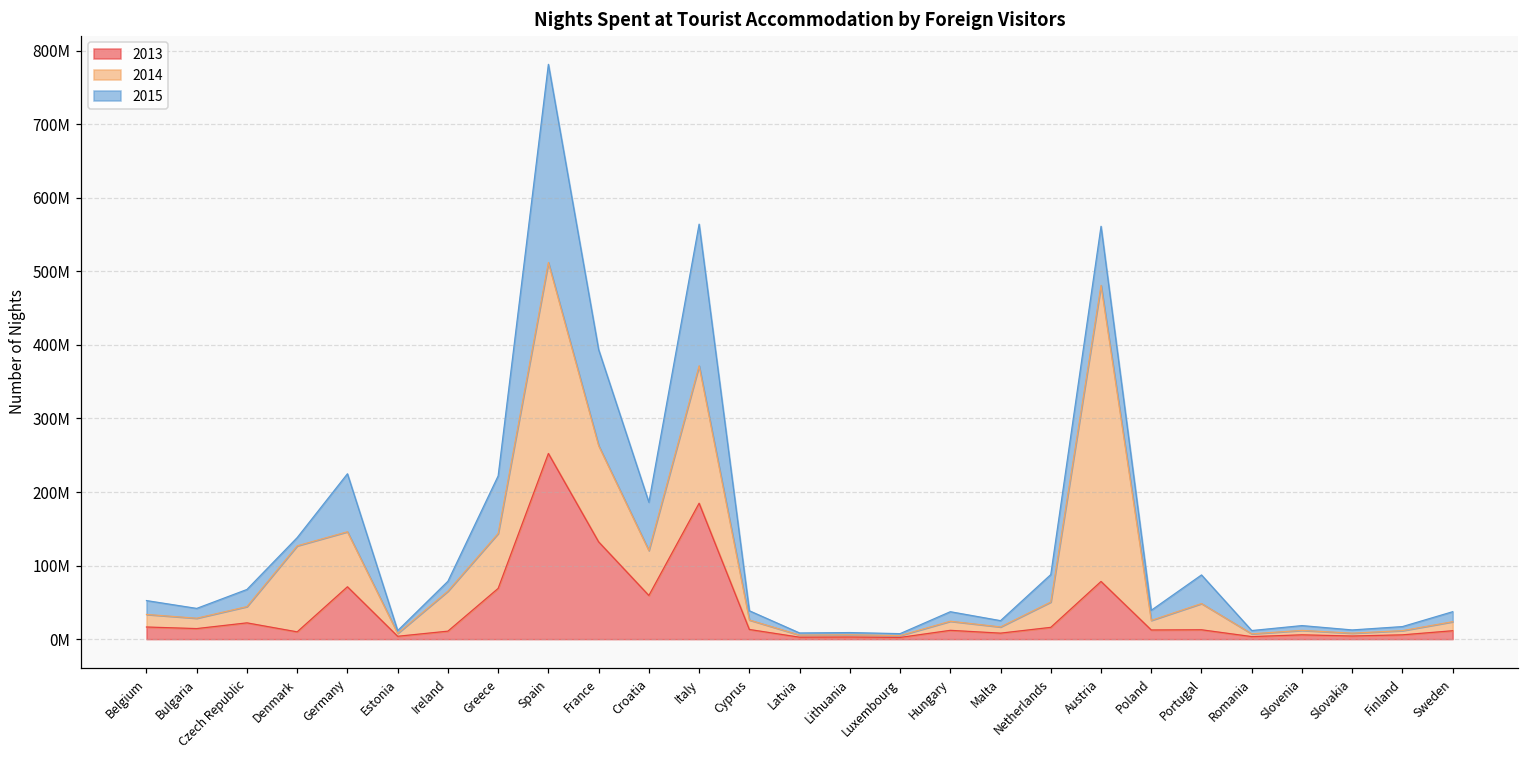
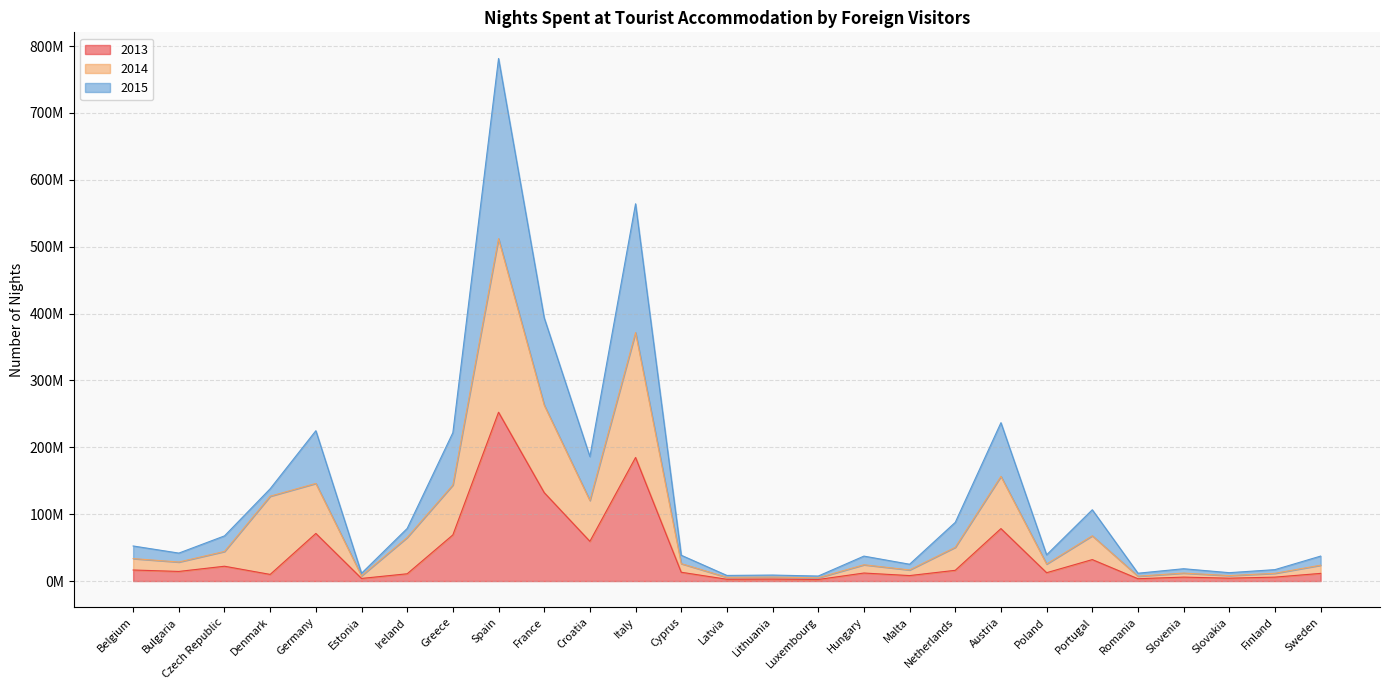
  {
    "2013": {
      "Belgium": 20000000,
      "Bulgaria": 10000000,
      "Czech Republic": 20000000,
      "Denmark": 10000000,
      "Germany": 70000000,
      "Estonia": 0,
      "Ireland": 10000000,
      "Greece": 70000000,
      "Spain": 250000000,
      "France": 130000000,
      "Croatia": 60000000,
      "Italy": 180000000,
      "Cyprus": 10000000,
      "Hungary": 10000000,
      "Malta": 10000000,
      "Netherlands": 20000000,
      "Austria": 80000000,
      "Poland": 10000000,
-     "Portugal": 10000000,
+     "Portugal": 30000000,
      "Slovenia": 10000000,
      "Slovakia": 0,
      "Finland": 10000000,
      "Sweden": 10000000
    },
    "2014": {
      "Belgium": 20000000,
      "Bulgaria": 10000000,
      "Czech Republic": 20000000,
      "Denmark": 120000000,
      "Germany": 70000000,
      "Ireland": 50000000,
      "Greece": 70000000,
      "Spain": 260000000,
      "France": 130000000,
      "Croatia": 60000000,
      "Italy": 190000000,
      "Cyprus": 10000000,
      "Hungary": 10000000,
      "Malta": 10000000,
      "Netherlands": 30000000,
-     "Austria": 400000000,
+     "Austria": 80000000,
      "Poland": 10000000,
      "Portugal": 40000000,
      "Slovenia": 10000000,
      "Slovakia": 0,
      "Finland": 10000000,
      "Sweden": 10000000
    },
    "2015": {
      "Belgium": 20000000,
      "Bulgaria": 10000000,
      "Czech Republic": 20000000,
      "Denmark": 10000000,
      "Germany": 80000000,
      "Ireland": 10000000,
      "Greece": 80000000,
      "Spain": 270000000,
      "France": 130000000,
      "Croatia": 70000000,
      "Italy": 190000000,
      "Cyprus": 10000000,
      "Hungary": 10000000,
      "Malta": 10000000,
      "Netherlands": 40000000,
      "Austria": 80000000,
      "Poland": 10000000,
      "Portugal": 40000000,
      "Romania": 0,
      "Slovenia": 10000000,
      "Slovakia": 0,
      "Finland": 10000000,
      "Sweden": 10000000
    }
  }
